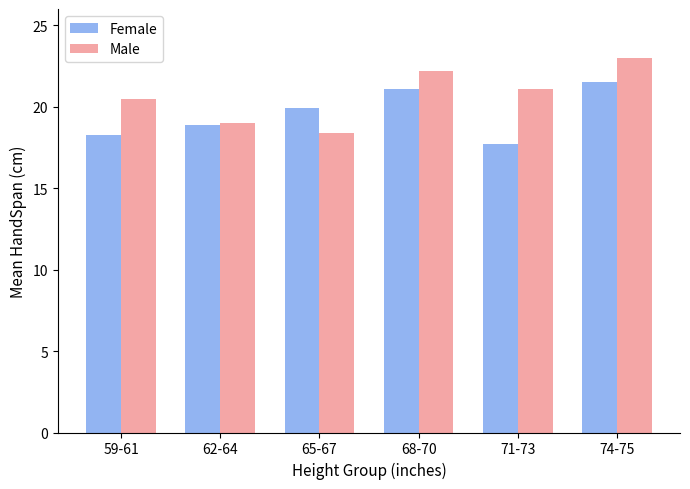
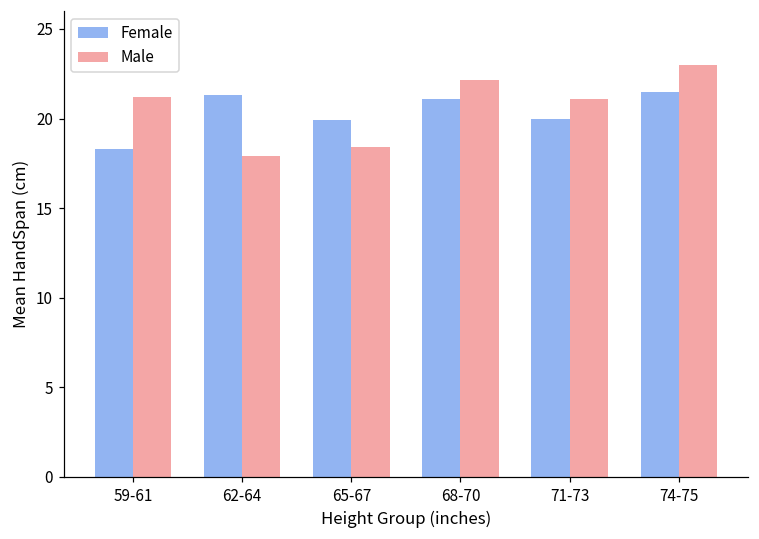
  {
    "Female": {
      "59-61": 18.3,
-     "62-64": 18.9,
+     "62-64": 21.3,
      "65-67": 19.9,
      "68-70": 21.1,
-     "71-73": 17.7,
+     "71-73": 20.0,
      "74-75": 21.5
    },
    "Male": {
-     "59-61": 20.5,
-     "62-64": 19.0,
+     "59-61": 21.2,
+     "62-64": 17.9,
      "65-67": 18.4,
      "68-70": 22.2,
      "71-73": 21.1,
      "74-75": 23.0
    }
  }
